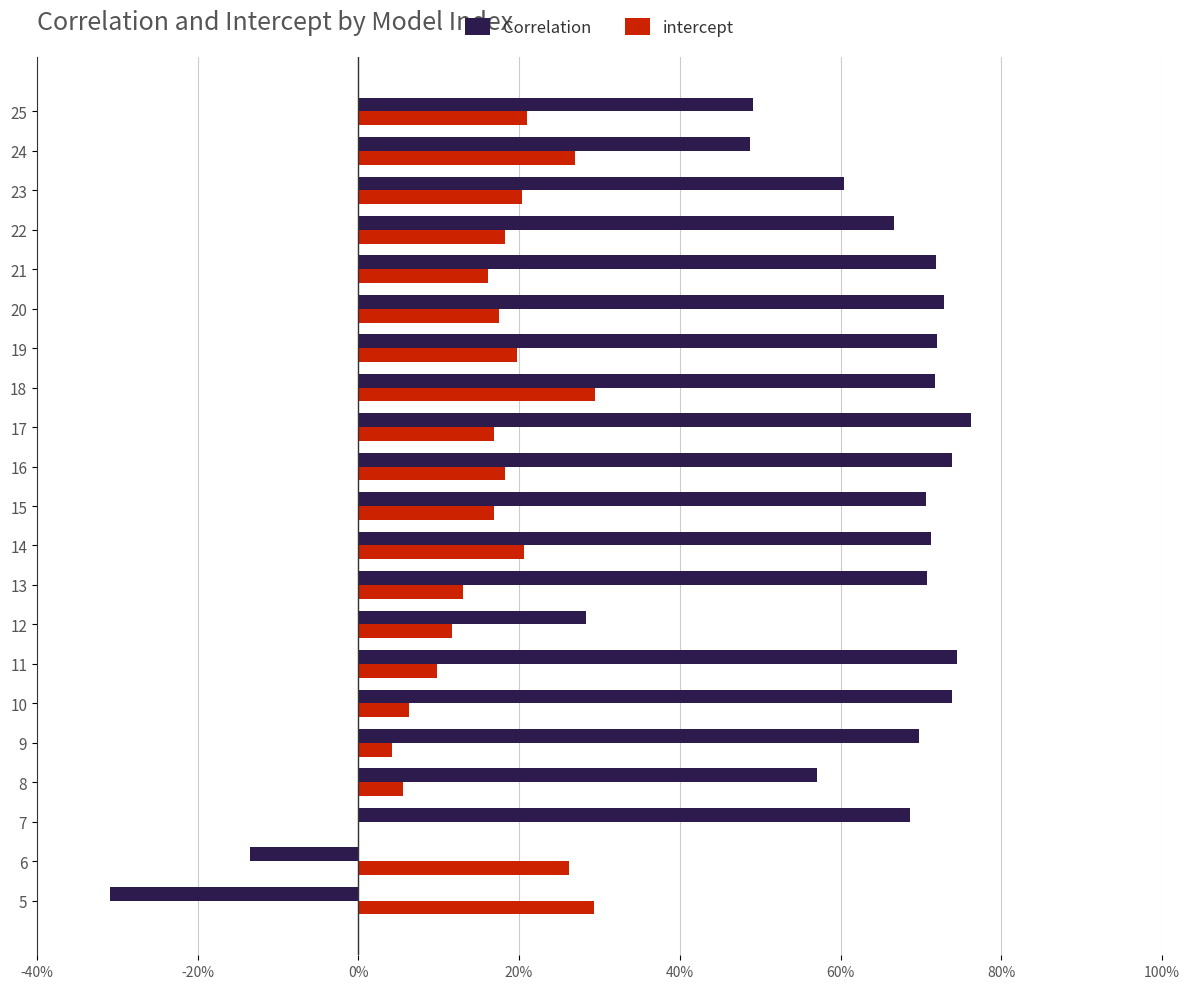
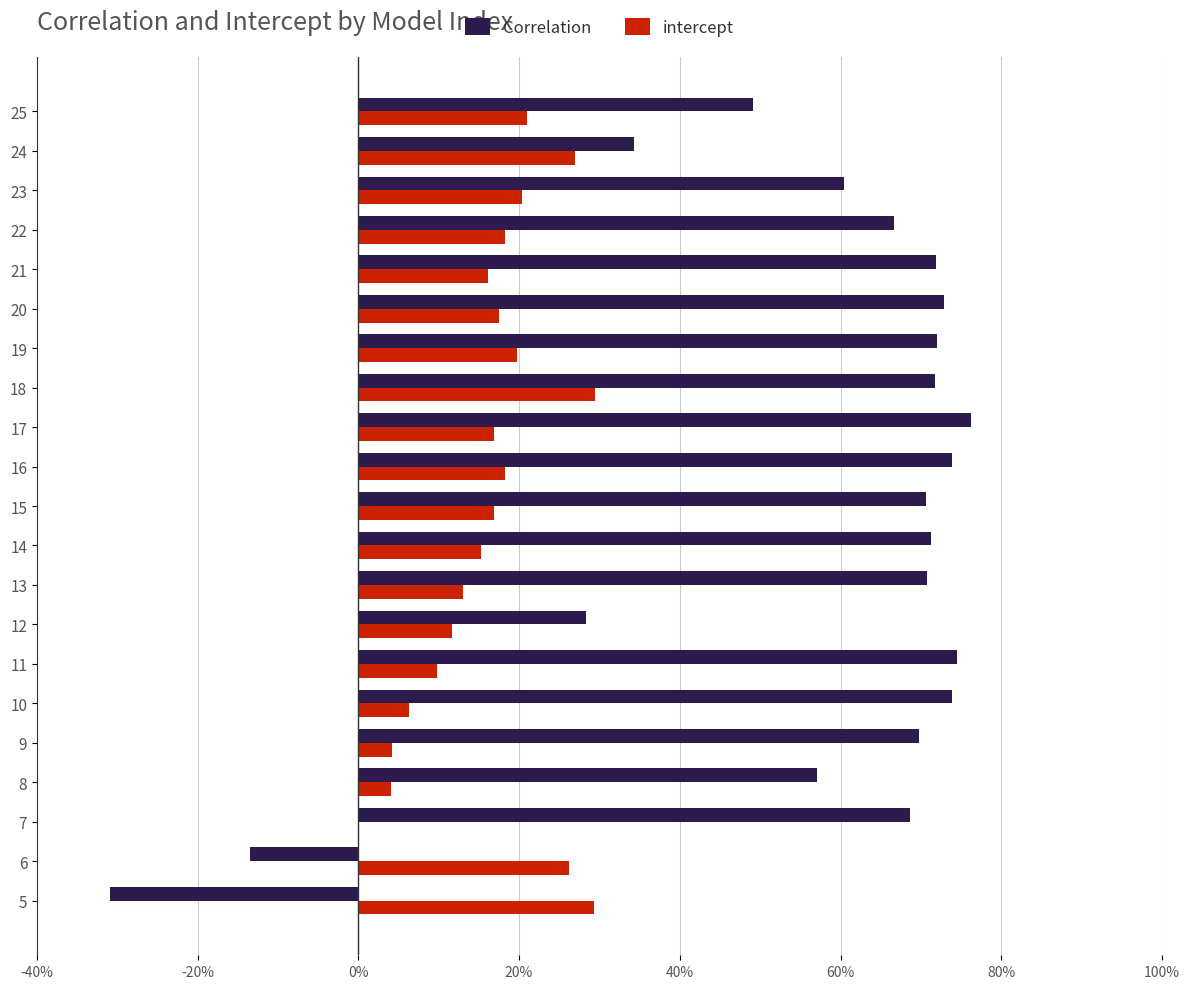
  {
    "Correlation": {
      "25": "49%",
-     "24": "49%",
+     "24": "34%",
      "23": "60%",
      "22": "67%",
      "21": "72%",
      "20": "73%",
      "19": "72%",
      "18": "72%",
      "17": "76%",
      "16": "74%",
      "15": "71%",
      "14": "71%",
      "13": "71%",
      "12": "28%",
      "11": "74%",
      "10": "74%",
      "9": "70%",
      "8": "57%",
      "7": "69%",
      "6": "-13%",
      "5": "-31%"
    },
    "intercept": {
      "25": "21%",
      "24": "27%",
      "23": "20%",
      "22": "18%",
      "21": "16%",
      "20": "17%",
      "19": "20%",
      "18": "29%",
      "17": "17%",
      "16": "18%",
      "15": "17%",
-     "14": "21%",
+     "14": "15%",
      "13": "13%",
      "12": "12%",
      "11": "10%",
      "10": "6%",
      "9": "4%",
-     "8": "6%",
+     "8": "4%",
      "6": "26%",
      "5": "29%"
    }
  }
